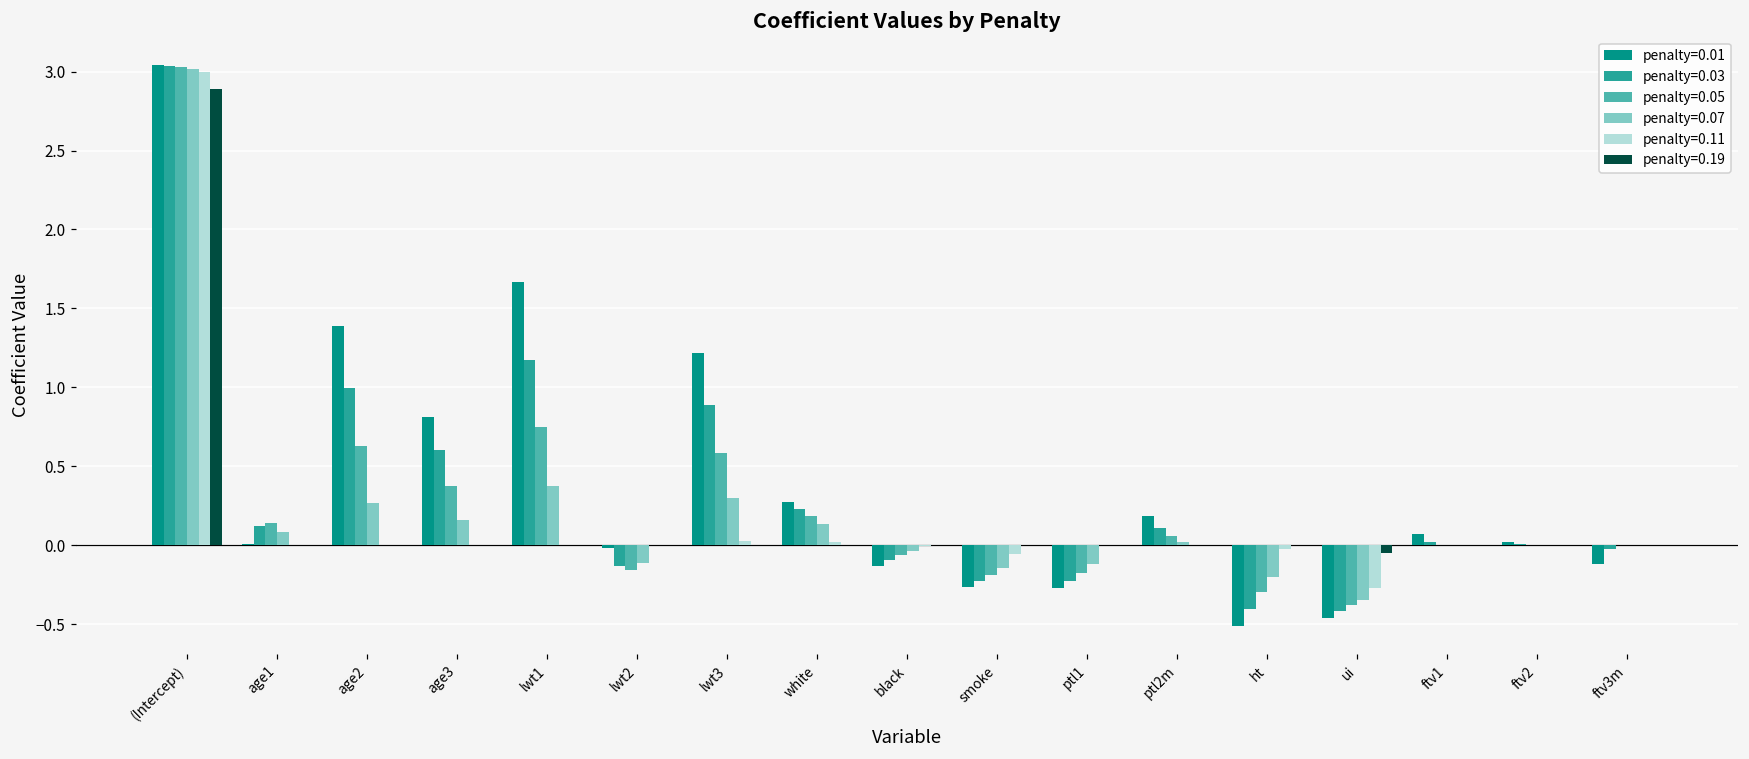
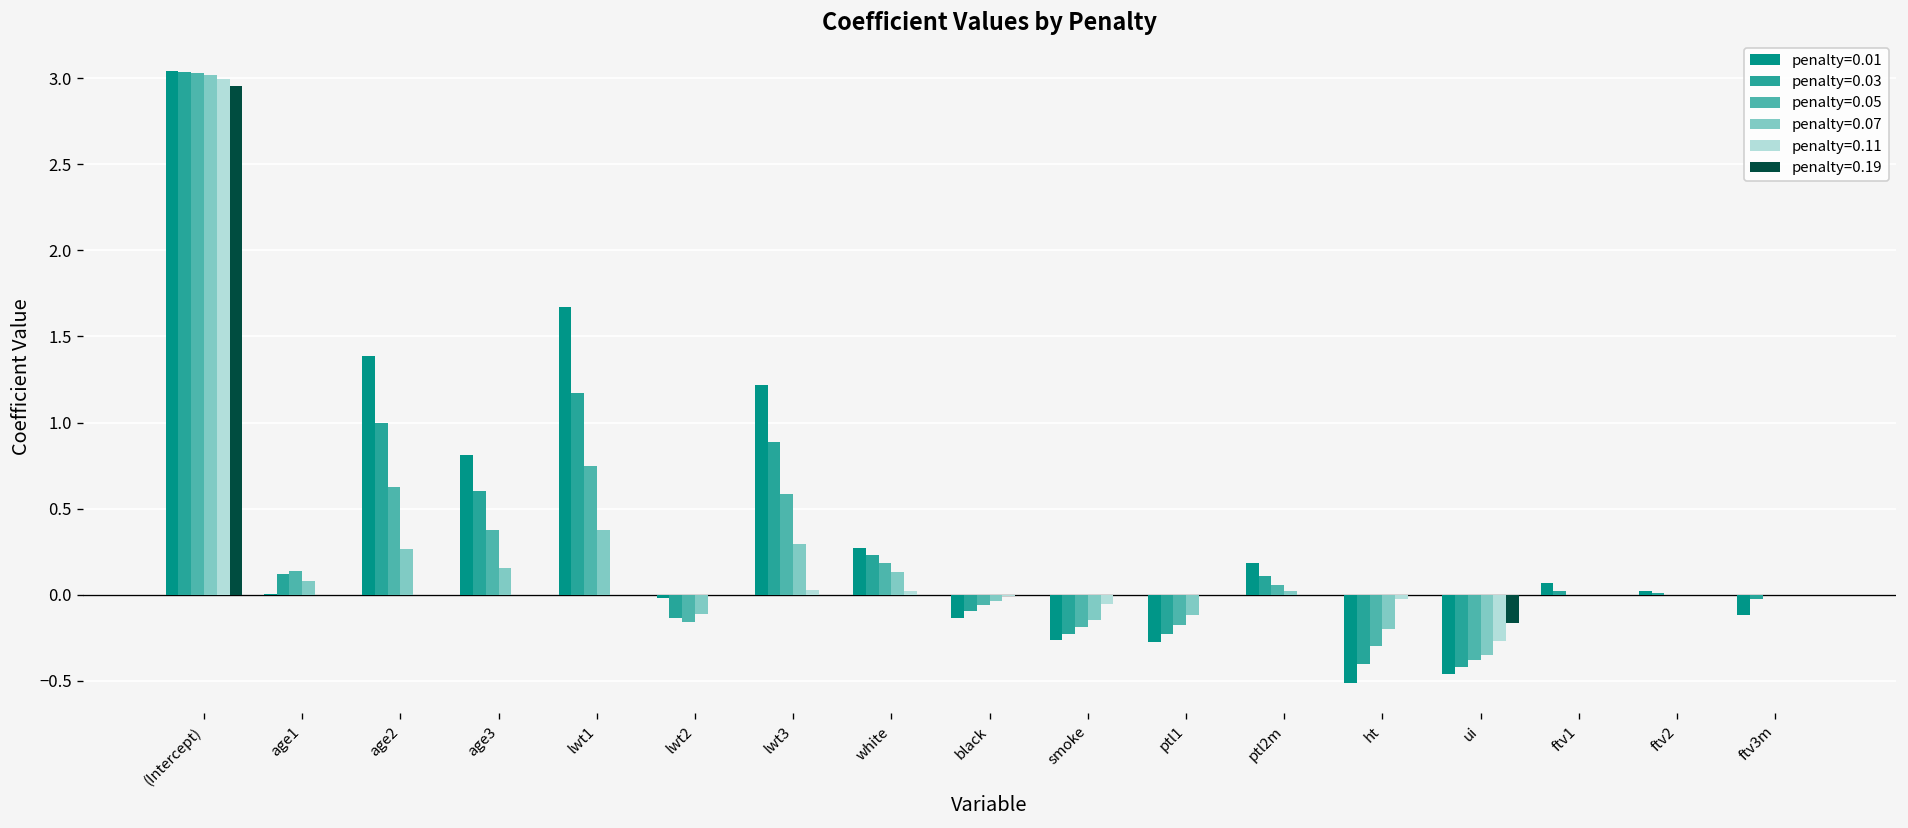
  {
    "penalty=0.19": {
-     "(Intercept)": 2.89,
+     "(Intercept)": 2.95,
      "age1": 0.00,
      "age2": 0.00,
      "age3": 0.00,
      "lwt1": 0.00,
      "lwt2": 0.00,
      "lwt3": 0.00,
      "white": 0.00,
      "black": 0.00,
      "smoke": 0.00,
      "ptl1": 0.00,
      "ptl2m": 0.00,
      "ht": 0.00,
-     "ui": -0.05,
+     "ui": -0.16,
      "ftv1": 0.00,
      "ftv2": 0.00,
      "ftv3m": 0.00
    }
  }
